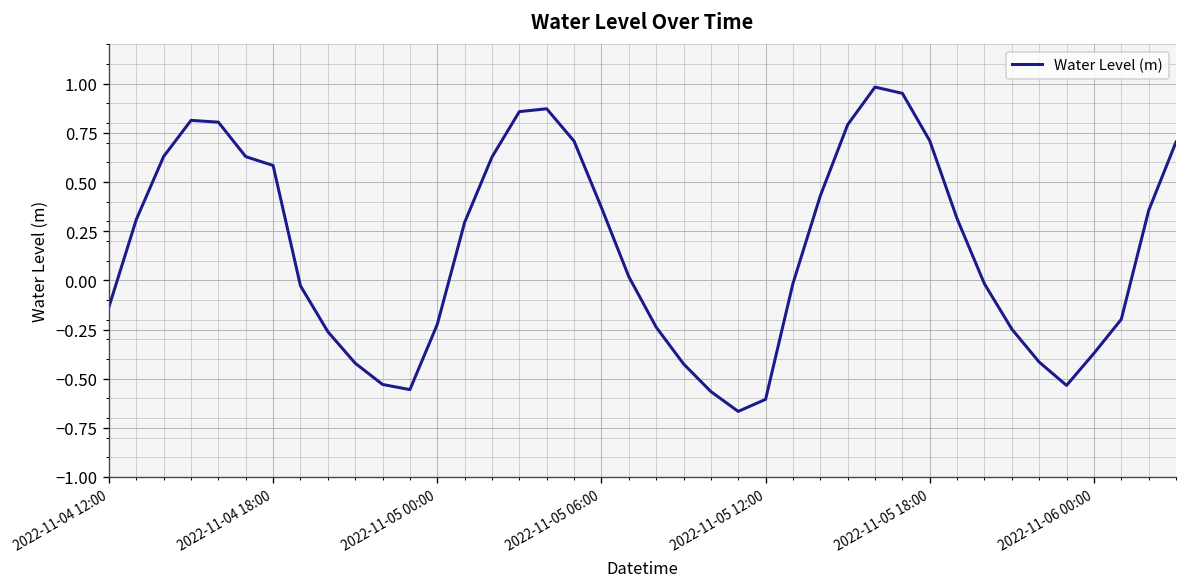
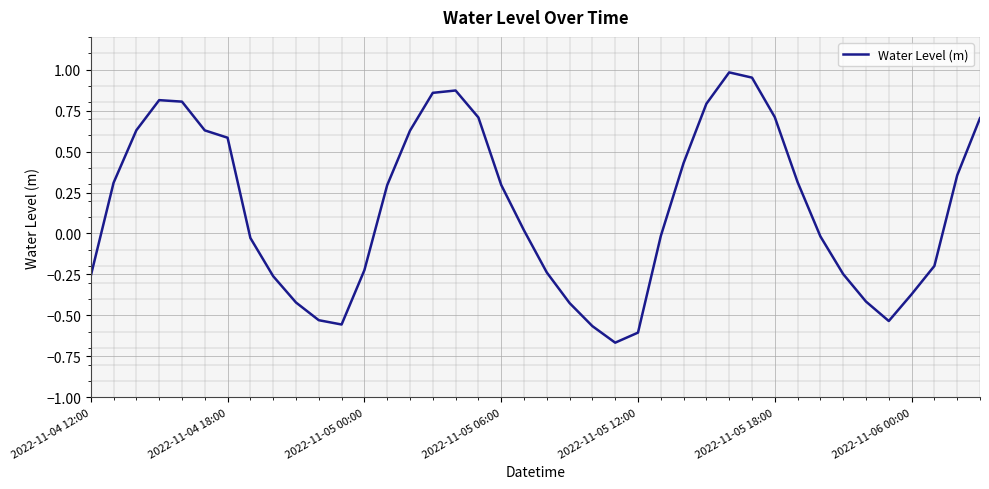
  {
-   "2022-11-04 12:00": -0.14,
+   "2022-11-04 12:00": -0.26,
    "2022-11-04 18:00": 0.58,
    "2022-11-05 00:00": -0.22,
-   "2022-11-05 06:00": 0.37,
+   "2022-11-05 06:00": 0.30,
    "2022-11-05 12:00": -0.61,
    "2022-11-05 18:00": 0.71,
    "2022-11-06 00:00": -0.37
  }
